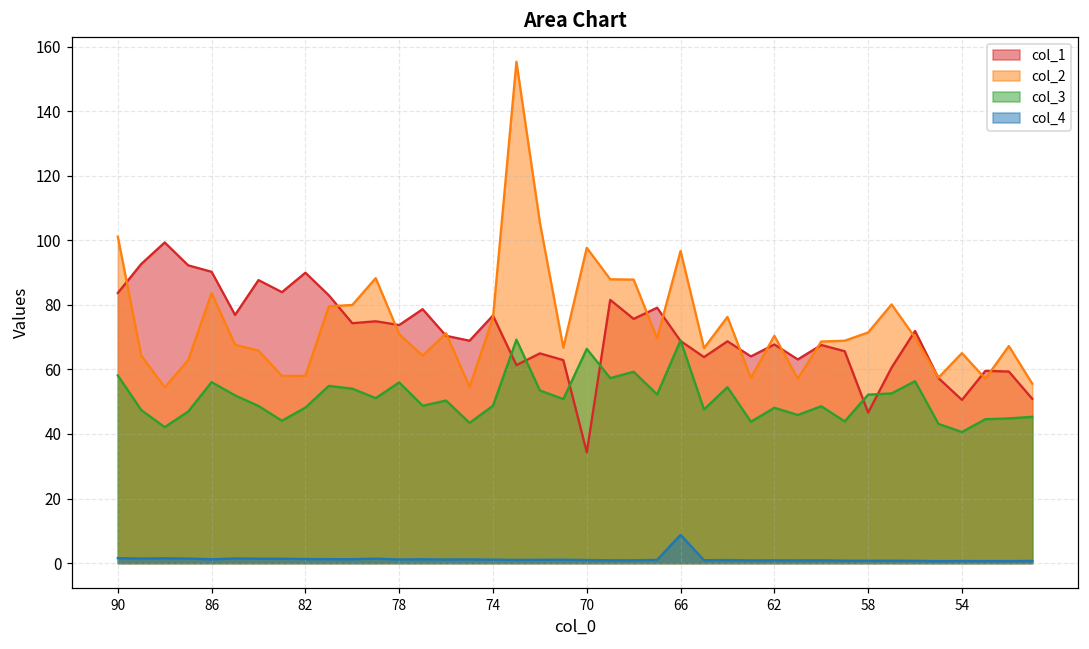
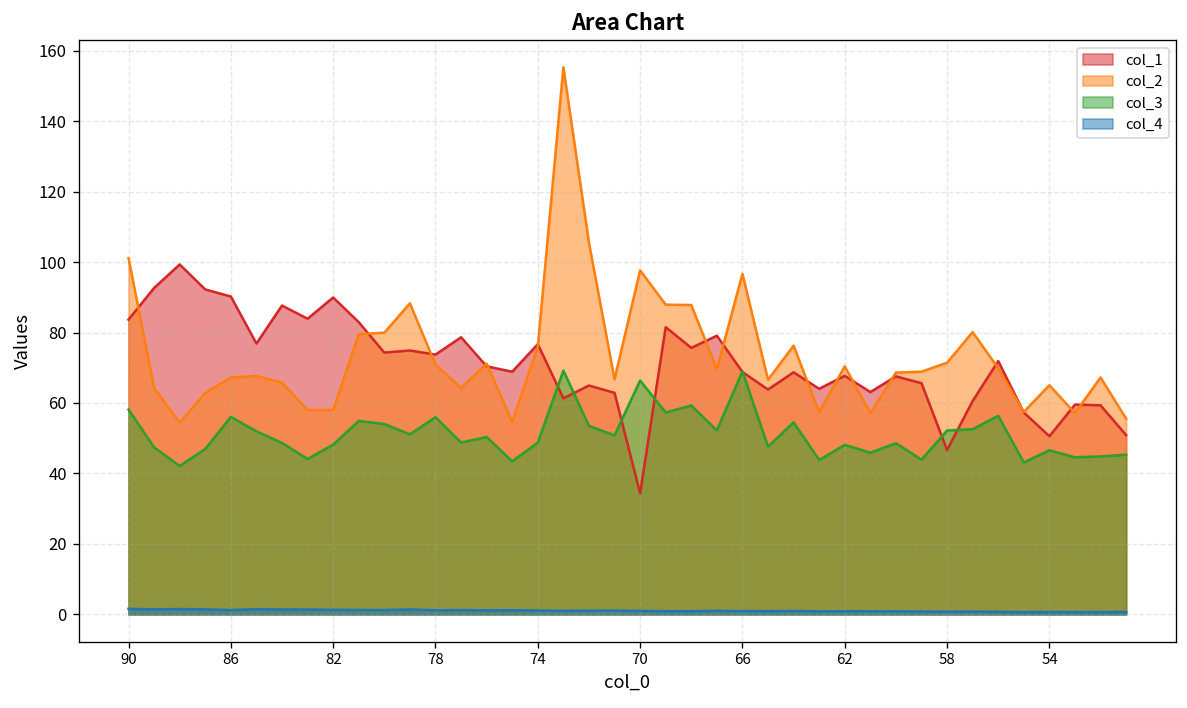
  {
    "col_1": {
      "90": 84,
      "86": 90,
      "82": 90,
      "78": 74,
      "70": 34,
      "62": 68,
      "58": 47,
      "54": 51
    },
    "col_2": {
      "90": 101,
-     "86": 84,
+     "86": 67,
      "82": 58,
      "78": 71,
      "70": 98,
      "66": 97,
      "62": 70,
      "58": 71,
      "54": 65
    },
    "col_3": {
      "90": 58,
      "86": 56,
      "82": 48,
      "78": 56,
      "74": 49,
      "70": 66,
      "62": 48,
      "58": 52,
-     "54": 41
+     "54": 47
    },
    "col_4": {
      "90": 2,
      "86": 1,
      "82": 1,
      "78": 1,
      "74": 1,
      "70": 1,
-     "66": 9,
+     "66": 1,
      "62": 1,
      "58": 1,
      "54": 1
    }
  }
